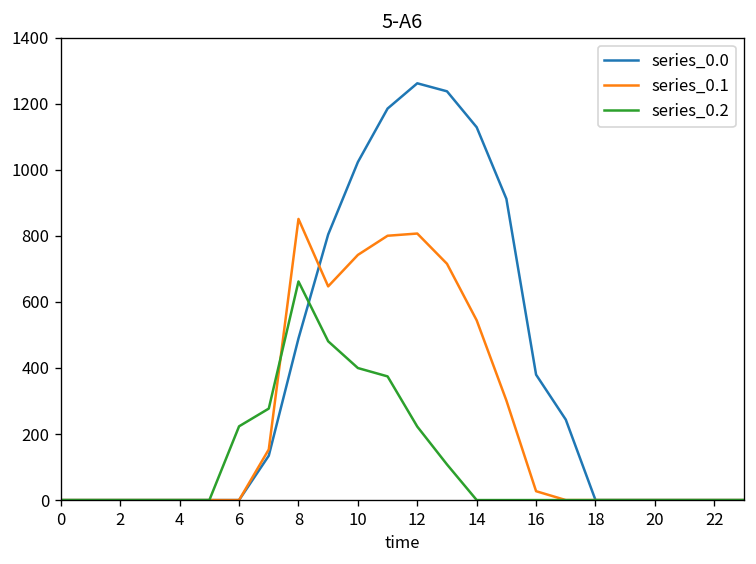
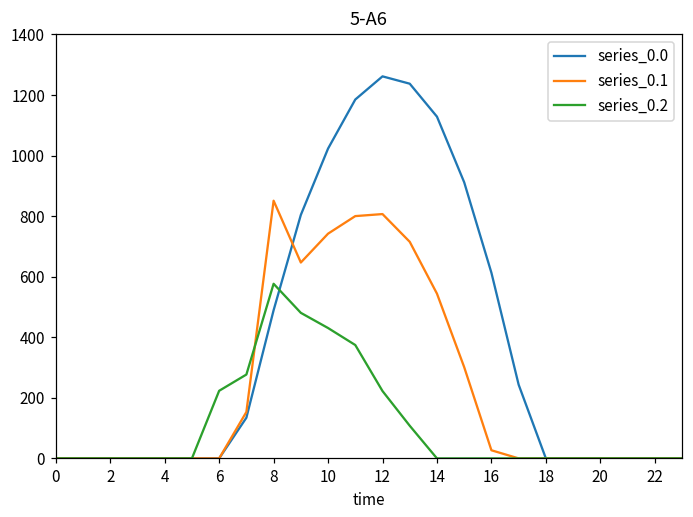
  {
    "series_0.0": {
      "8": 490,
      "10": 1020,
      "12": 1260,
      "14": 1130,
-     "16": 380
+     "16": 610
    },
    "series_0.1": {
      "8": 850,
      "10": 740,
      "12": 810,
      "14": 540,
      "16": 30
    },
    "series_0.2": {
      "6": 220,
-     "8": 660,
-     "10": 400,
+     "8": 580,
+     "10": 430,
      "12": 220,
      "14": 0,
      "16": 0
    }
  }
